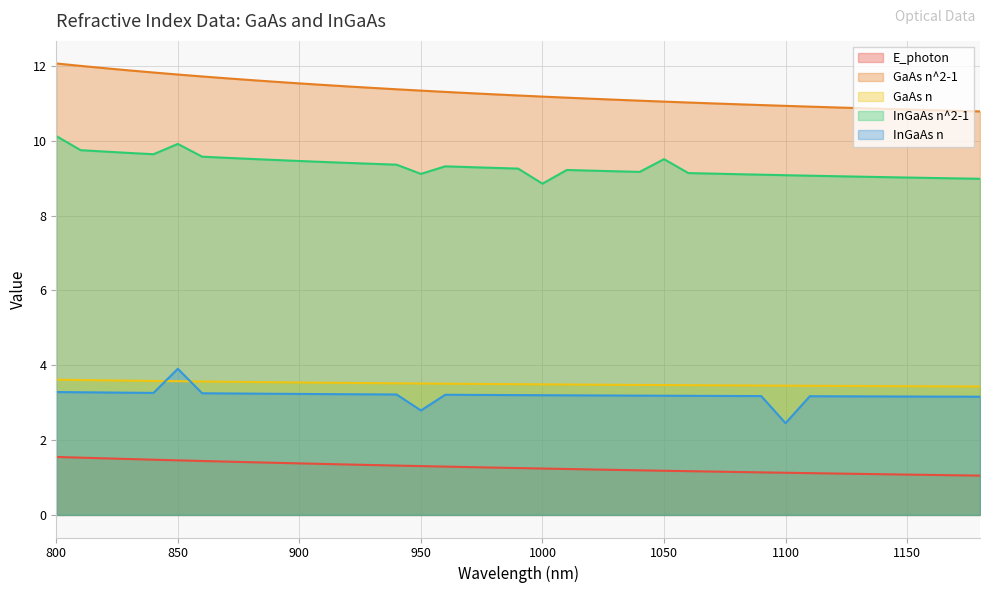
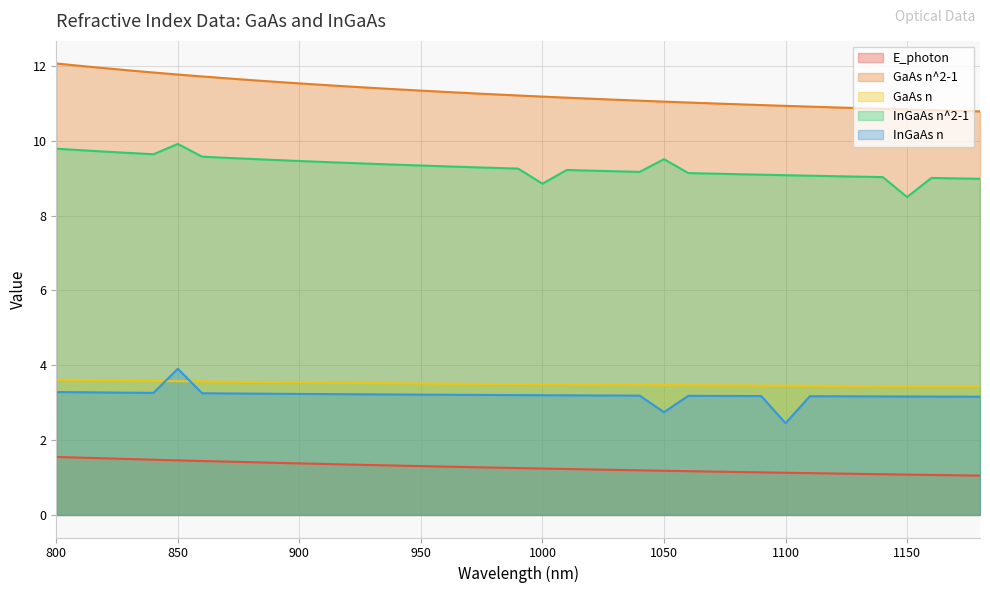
  {
    "InGaAs n^2-1": {
-     "800": 10.1,
+     "800": 9.8,
      "850": 9.9,
      "900": 9.5,
-     "950": 9.1,
+     "950": 9.3,
      "1000": 8.9,
      "1050": 9.5,
      "1100": 9.1,
-     "1150": 9.0
+     "1150": 8.5
    },
    "InGaAs n": {
      "800": 3.3,
      "850": 3.9,
      "900": 3.2,
-     "950": 2.8,
+     "950": 3.2,
      "1000": 3.2,
-     "1050": 3.2,
+     "1050": 2.7,
      "1100": 2.5,
      "1150": 3.2
    }
  }
